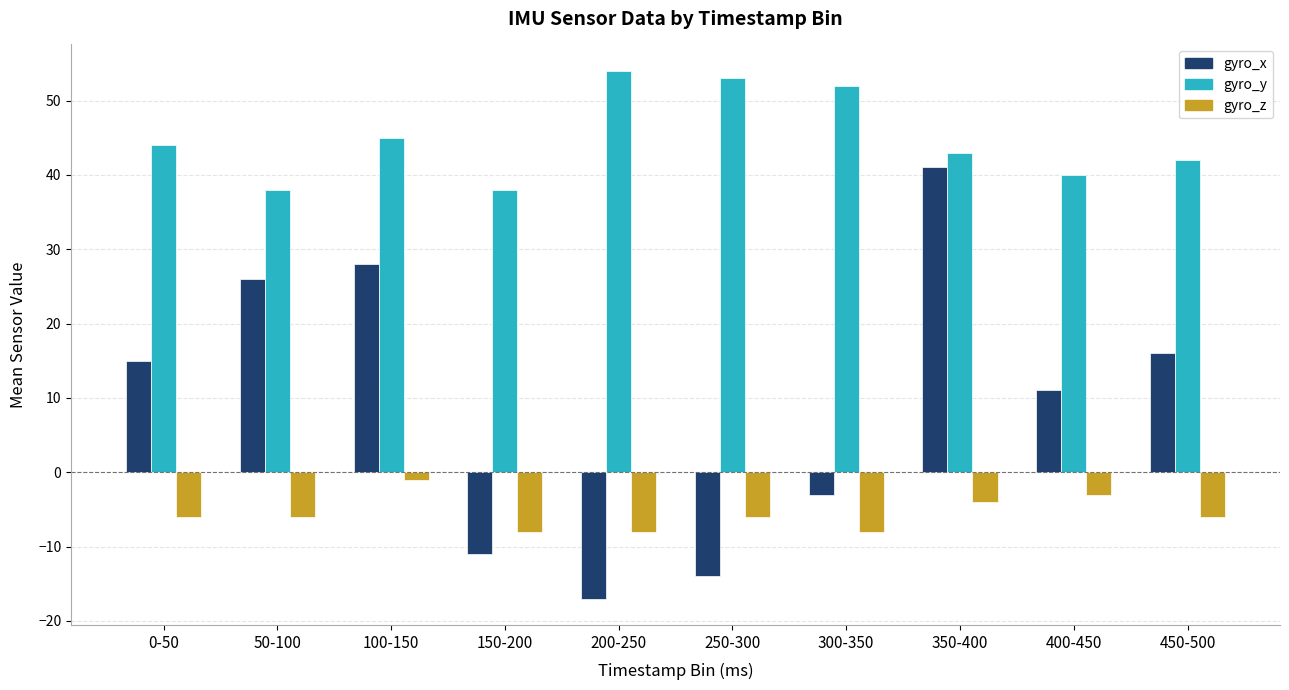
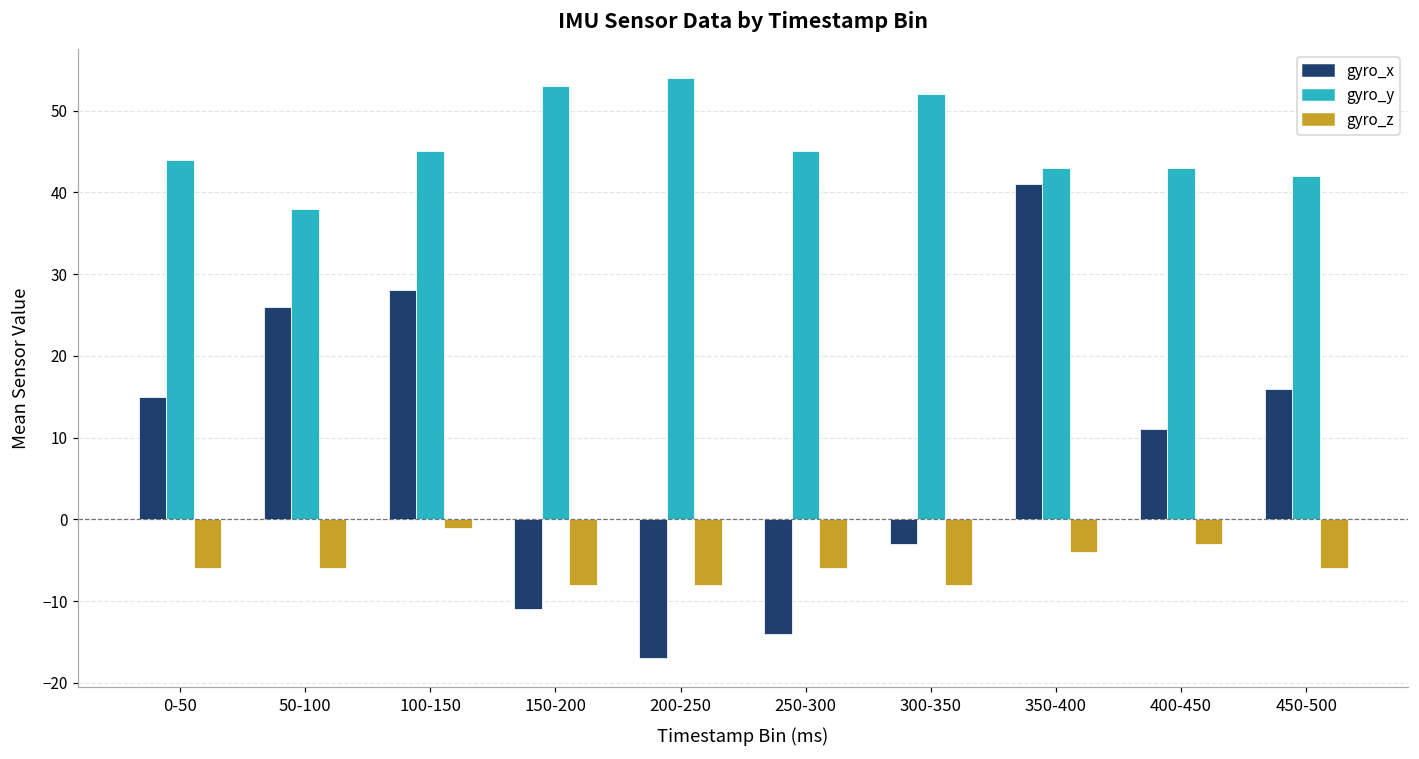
  {
    "gyro_x": {
      "0-50": 15,
      "50-100": 26,
      "100-150": 28,
      "150-200": -11,
      "200-250": -17,
      "250-300": -14,
      "300-350": -3,
      "350-400": 41,
      "400-450": 11,
      "450-500": 16
    },
    "gyro_y": {
      "0-50": 44,
      "50-100": 38,
      "100-150": 45,
-     "150-200": 38,
+     "150-200": 53,
      "200-250": 54,
-     "250-300": 53,
+     "250-300": 45,
      "300-350": 52,
      "350-400": 43,
-     "400-450": 40,
+     "400-450": 43,
      "450-500": 42
    },
    "gyro_z": {
      "0-50": -6,
      "50-100": -6,
      "100-150": -1,
      "150-200": -8,
      "200-250": -8,
      "250-300": -6,
      "300-350": -8,
      "350-400": -4,
      "400-450": -3,
      "450-500": -6
    }
  }
